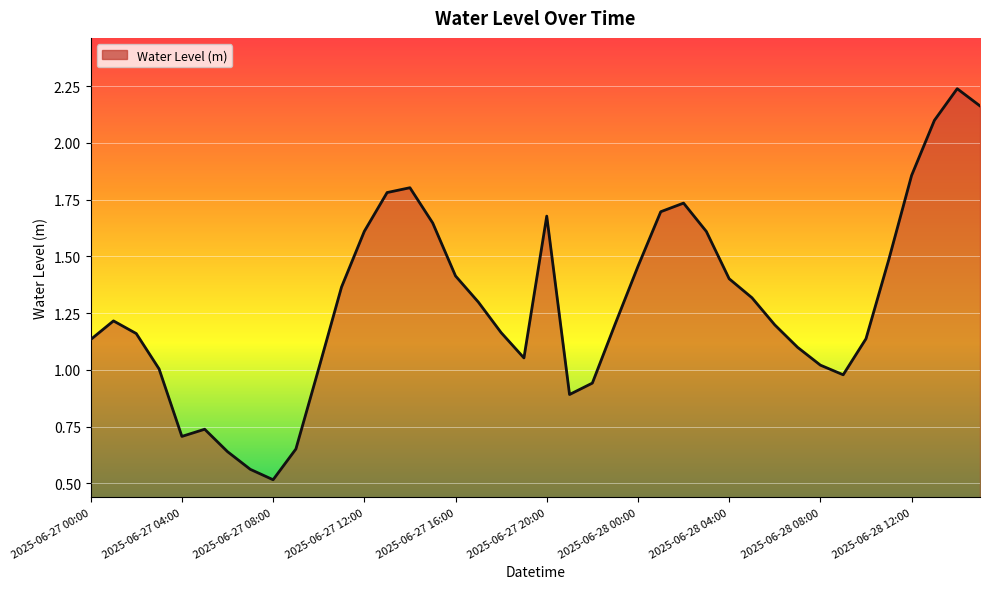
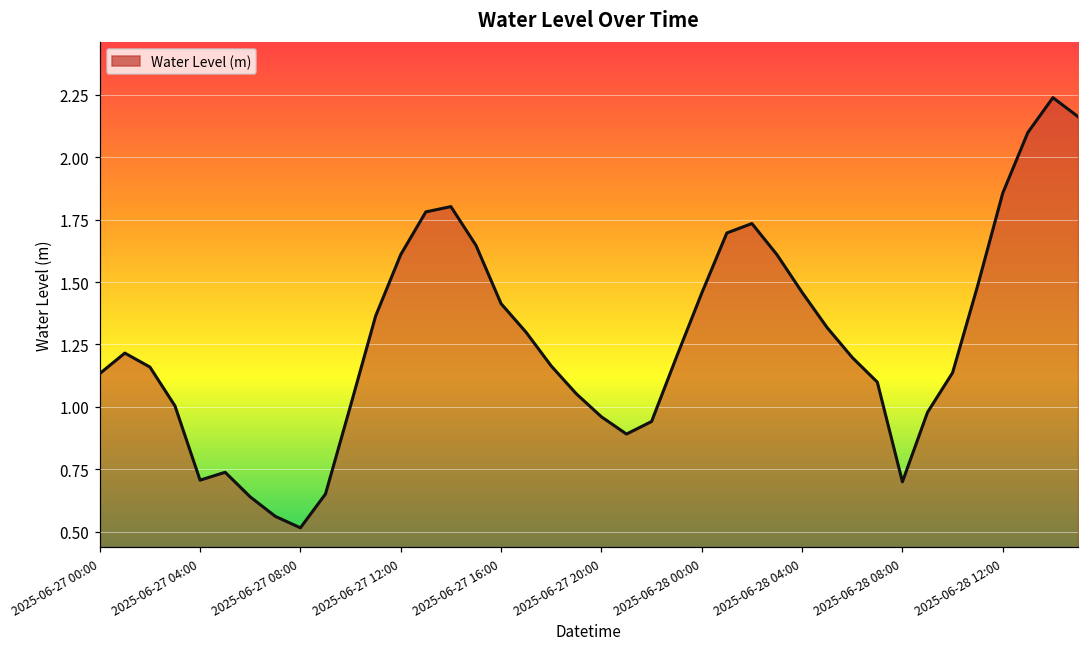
  {
    "2025-06-27 00:00": 1.13,
    "2025-06-27 04:00": 0.71,
    "2025-06-27 08:00": 0.52,
    "2025-06-27 12:00": 1.61,
    "2025-06-27 16:00": 1.41,
-   "2025-06-27 20:00": 1.68,
+   "2025-06-27 20:00": 0.96,
    "2025-06-28 00:00": 1.46,
-   "2025-06-28 04:00": 1.40,
-   "2025-06-28 08:00": 1.02,
+   "2025-06-28 04:00": 1.46,
+   "2025-06-28 08:00": 0.70,
    "2025-06-28 12:00": 1.86
  }
